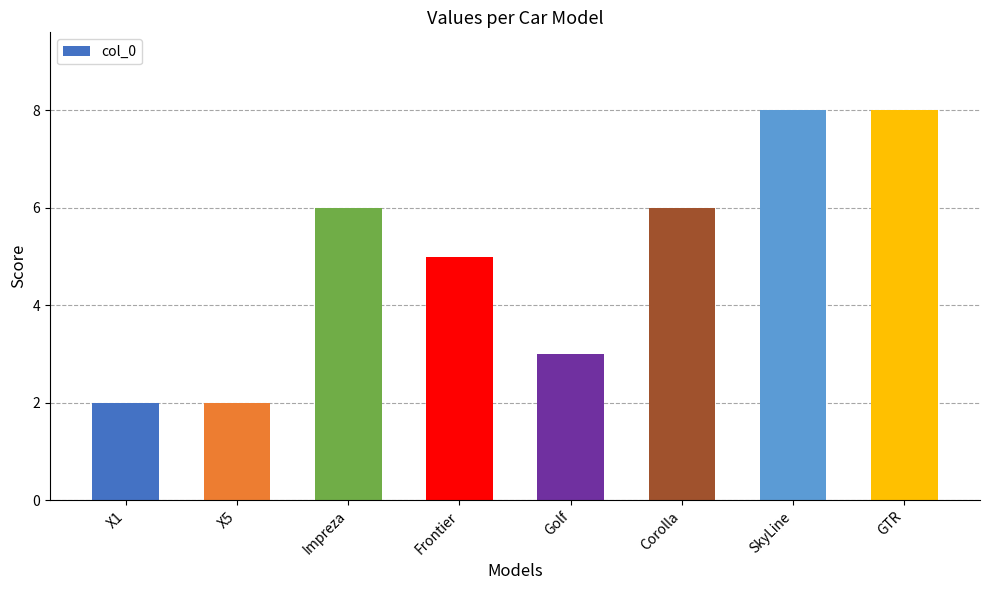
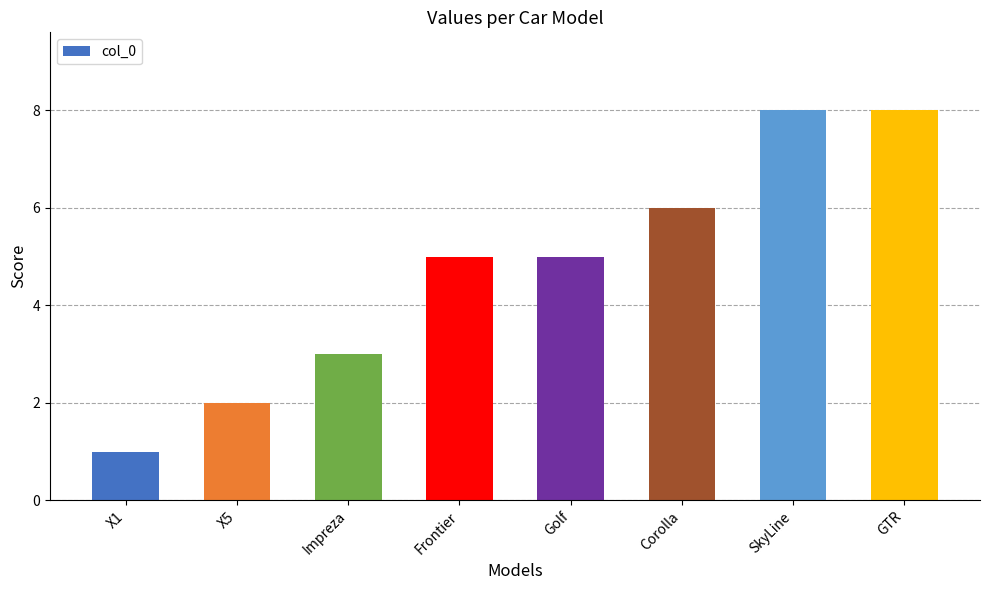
  {
-   "X1": 2,
+   "X1": 1,
    "X5": 2,
-   "Impreza": 6,
+   "Impreza": 3,
    "Frontier": 5,
-   "Golf": 3,
+   "Golf": 5,
    "Corolla": 6,
    "SkyLine": 8,
    "GTR": 8
  }
